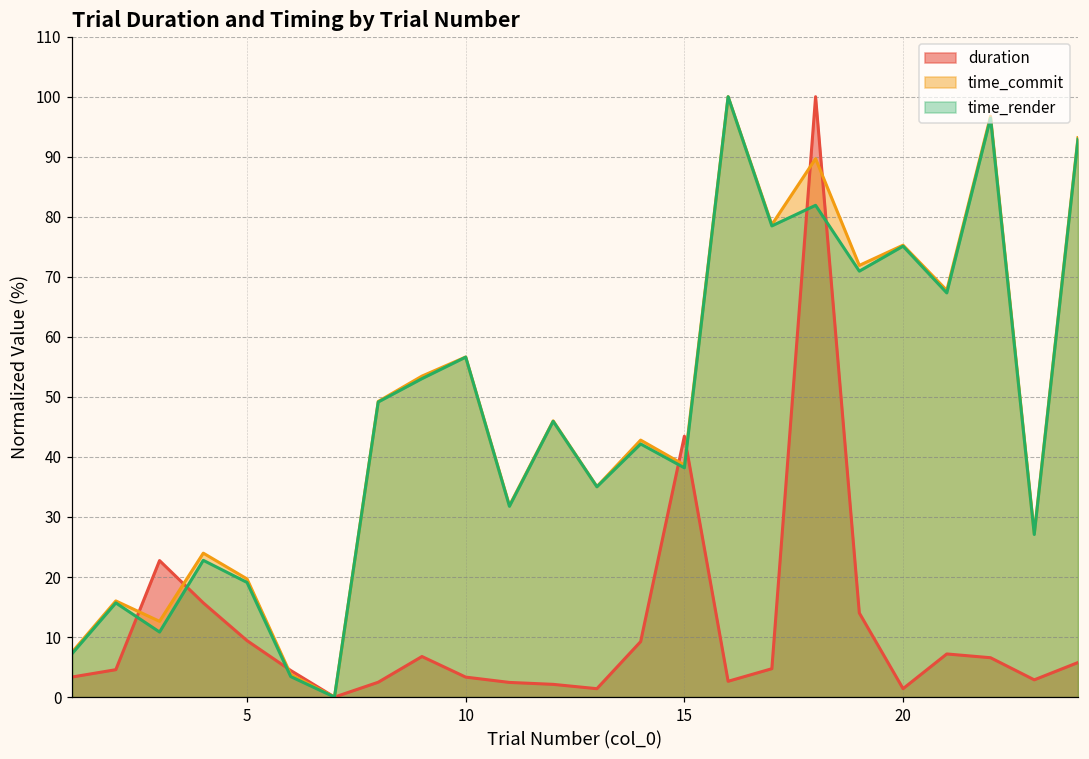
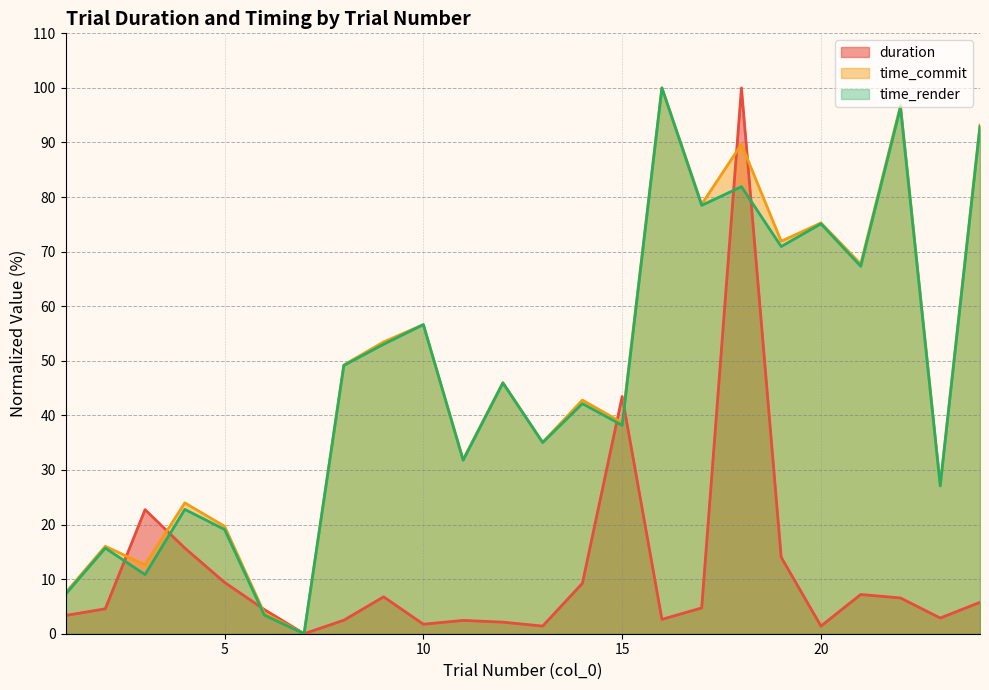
  {
    "duration": {
      "5": 9,
-     "10": 3,
+     "10": 2,
      "15": 43,
      "20": 1
    },
    "time_commit": {
      "5": 20,
      "15": 39
    },
    "time_render": {
      "5": 19,
      "15": 38
    }
  }
